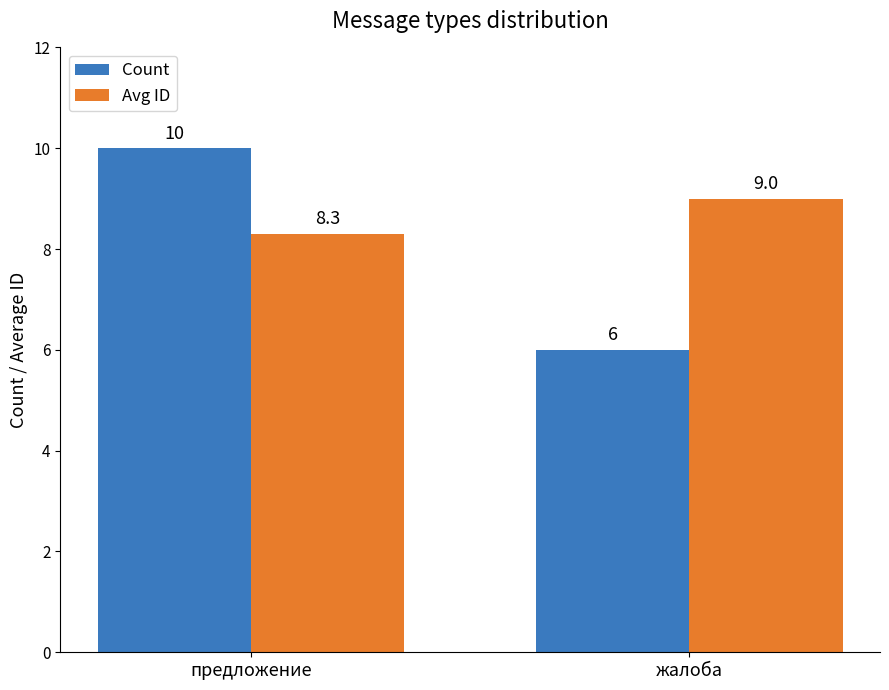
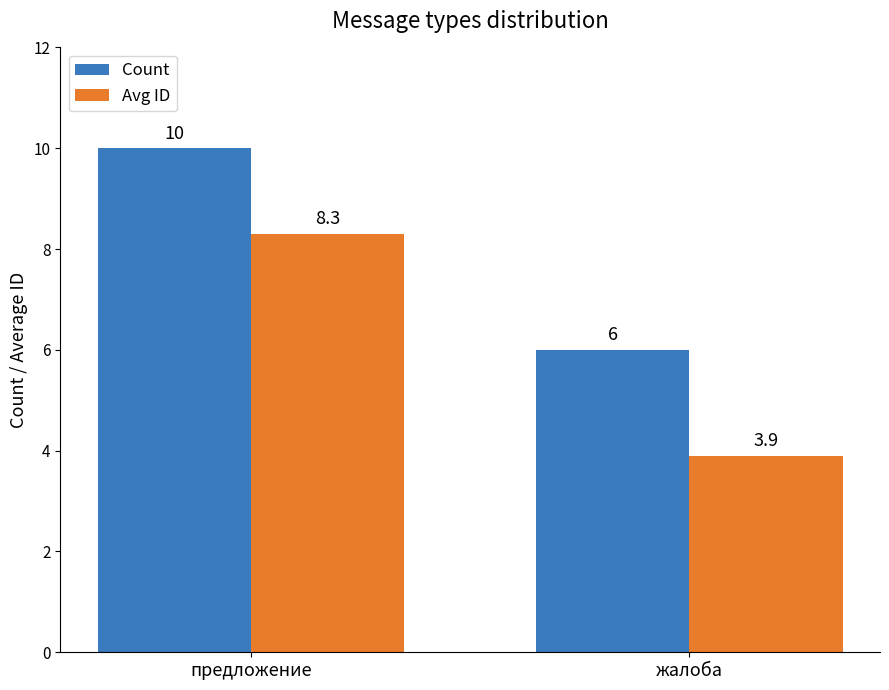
  {
    "Count": {
      "предложение": 10,
      "жалоба": 6
    },
    "Avg ID": {
      "предложение": 8.3,
-     "жалоба": 9.0
+     "жалоба": 3.9
    }
  }
